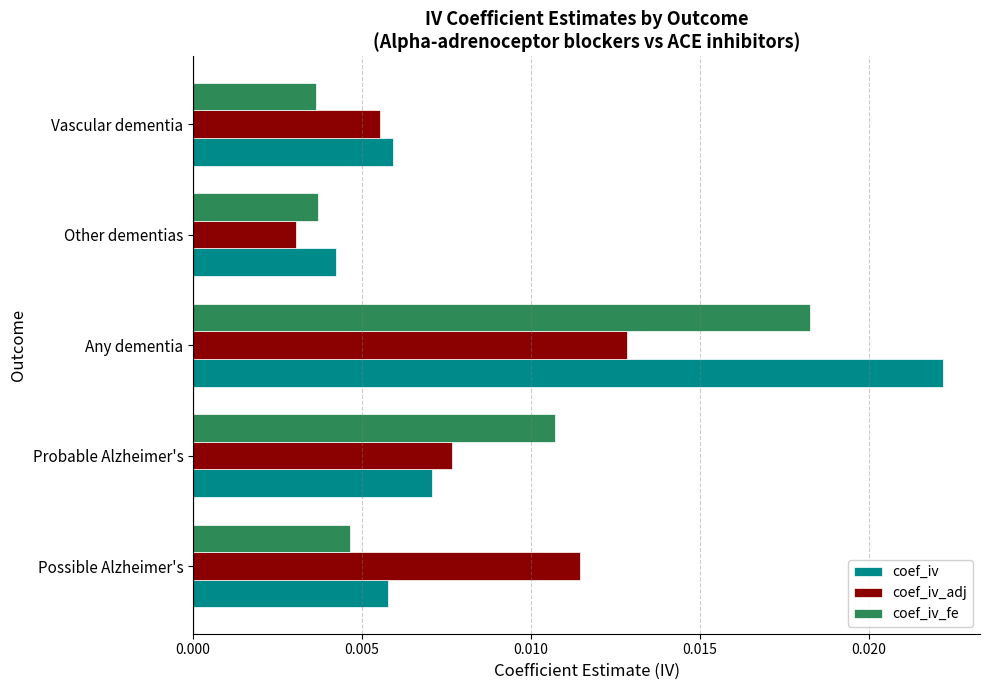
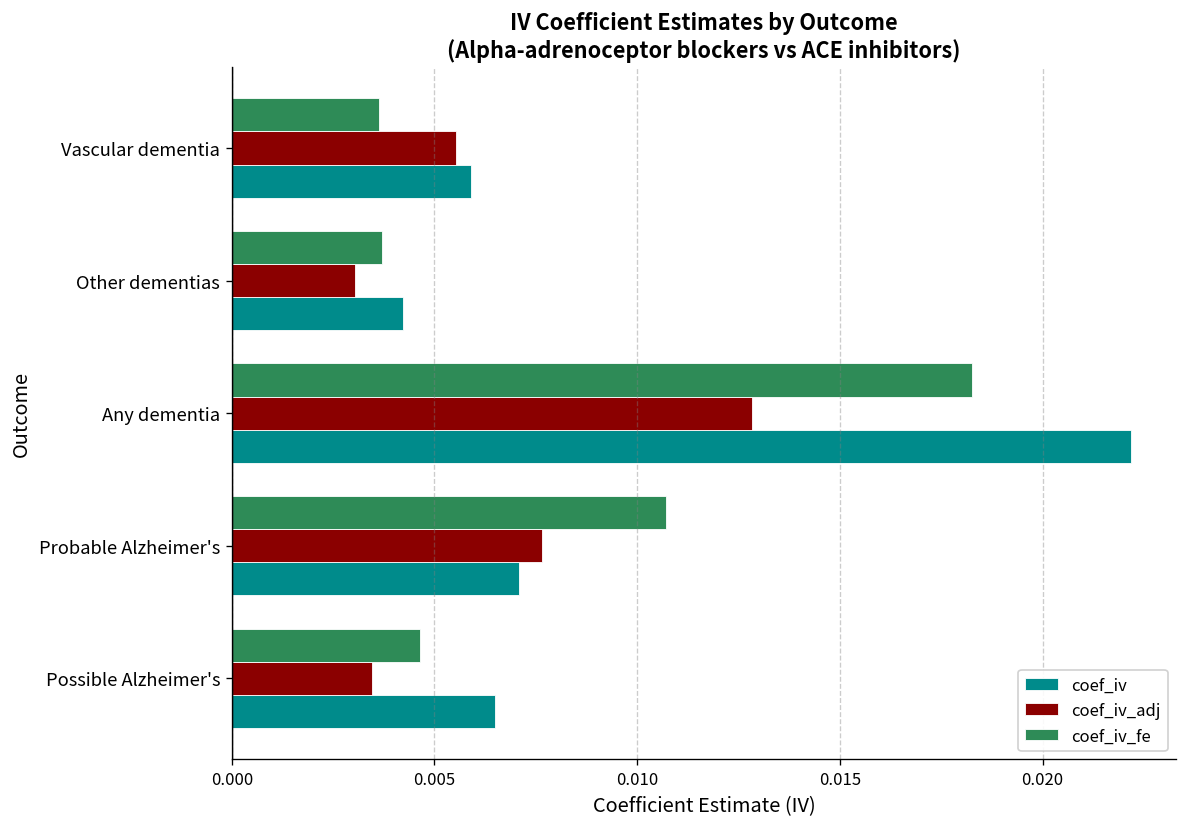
  {
    "coef_iv": {
      "Vascular dementia": 0.0059,
      "Other dementias": 0.0042,
      "Any dementia": 0.0222,
      "Probable Alzheimer's": 0.0071,
-     "Possible Alzheimer's": 0.0058
+     "Possible Alzheimer's": 0.0065
    },
    "coef_iv_adj": {
      "Vascular dementia": 0.0055,
      "Other dementias": 0.0030,
      "Any dementia": 0.0128,
      "Probable Alzheimer's": 0.0076,
-     "Possible Alzheimer's": 0.0114
+     "Possible Alzheimer's": 0.0035
    },
    "coef_iv_fe": {
      "Vascular dementia": 0.0036,
      "Other dementias": 0.0037,
      "Any dementia": 0.0182,
      "Probable Alzheimer's": 0.0107,
      "Possible Alzheimer's": 0.0046
    }
  }
